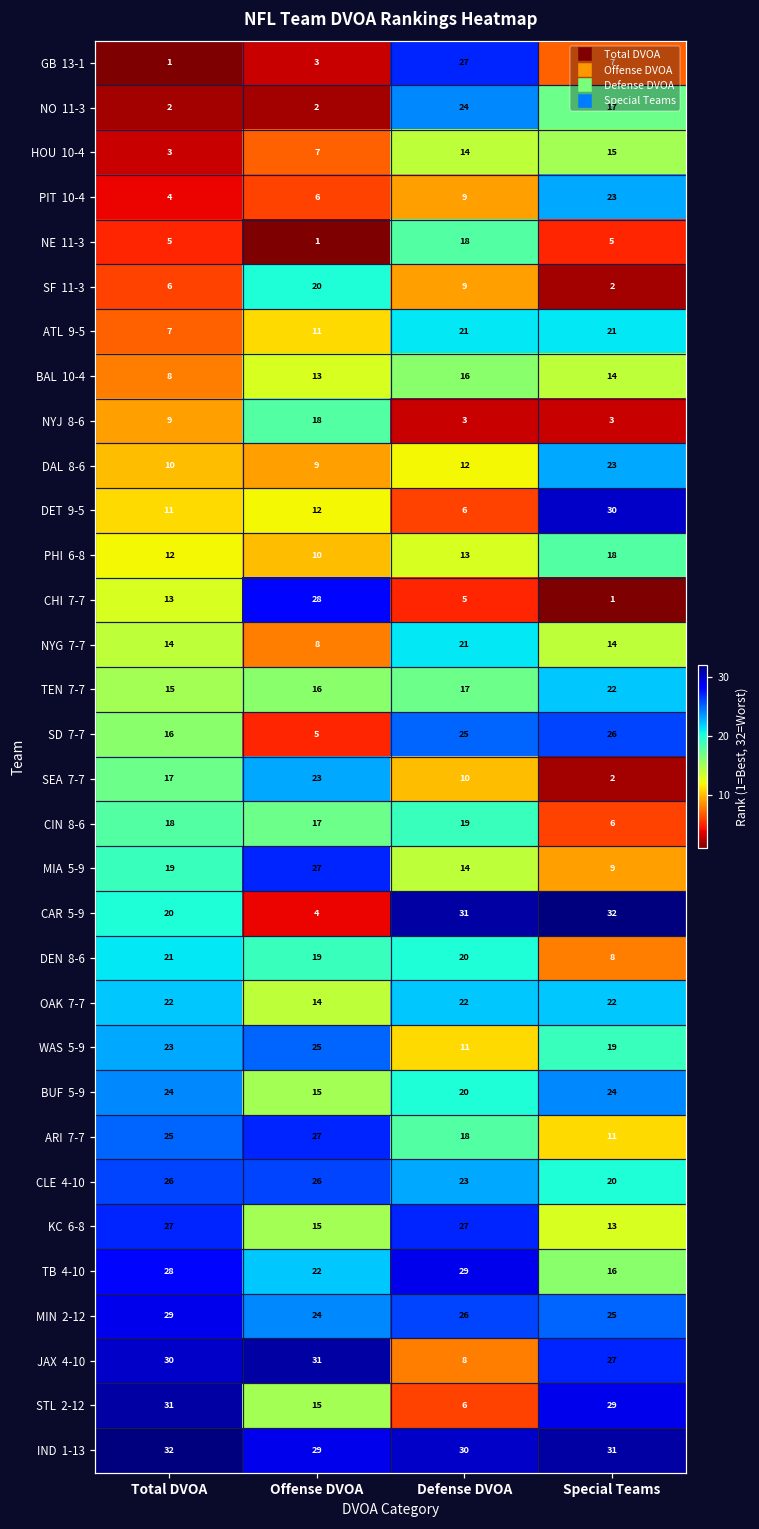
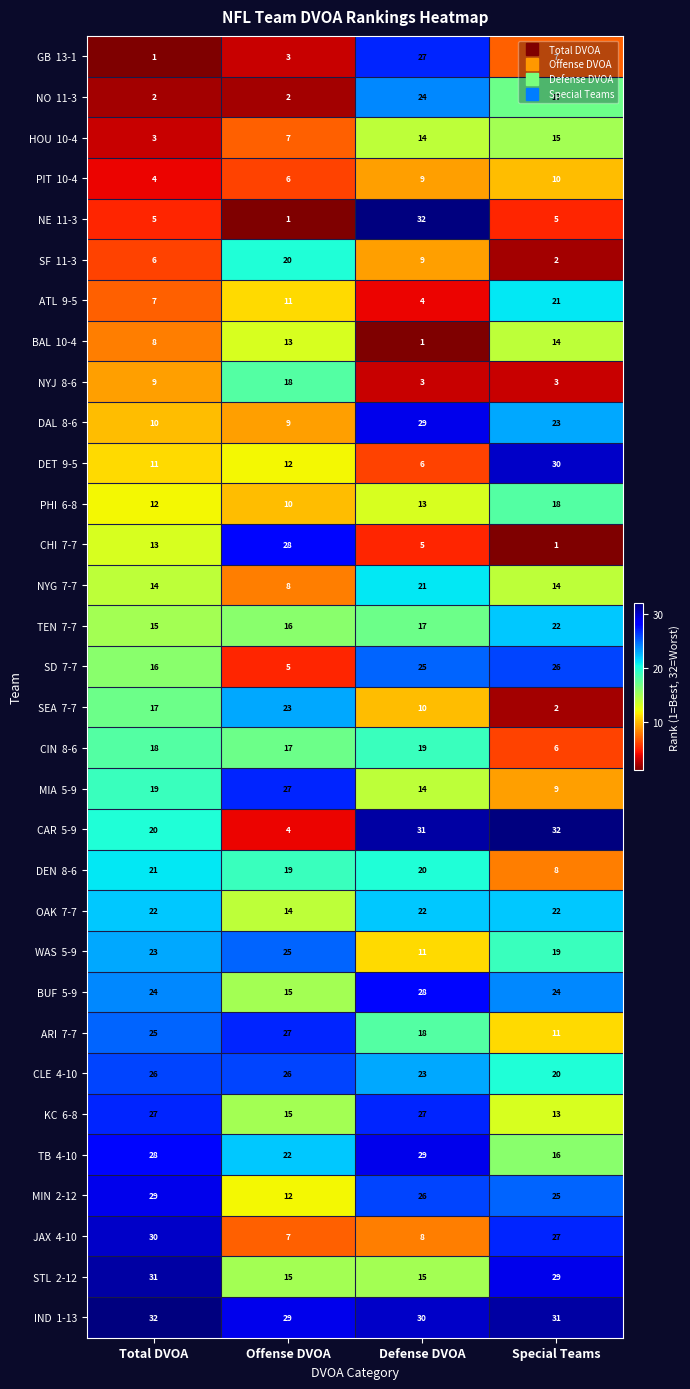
  {
    "GB 13-1": {
      "Total DVOA": 1,
      "Offense DVOA": 3,
      "Defense DVOA": 27
    },
    "NO 11-3": {
      "Total DVOA": 2,
      "Offense DVOA": 2,
      "Defense DVOA": 24
    },
    "HOU 10-4": {
      "Total DVOA": 3,
      "Offense DVOA": 7,
      "Defense DVOA": 14,
      "Special Teams": 15
    },
    "PIT 10-4": {
      "Total DVOA": 4,
      "Offense DVOA": 6,
      "Defense DVOA": 9,
-     "Special Teams": 23
+     "Special Teams": 10
    },
    "NE 11-3": {
      "Total DVOA": 5,
      "Offense DVOA": 1,
-     "Defense DVOA": 18,
+     "Defense DVOA": 32,
      "Special Teams": 5
    },
    "SF 11-3": {
      "Total DVOA": 6,
      "Offense DVOA": 20,
      "Defense DVOA": 9,
      "Special Teams": 2
    },
    "ATL 9-5": {
      "Total DVOA": 7,
      "Offense DVOA": 11,
-     "Defense DVOA": 21,
+     "Defense DVOA": 4,
      "Special Teams": 21
    },
    "BAL 10-4": {
      "Total DVOA": 8,
      "Offense DVOA": 13,
-     "Defense DVOA": 16,
+     "Defense DVOA": 1,
      "Special Teams": 14
    },
    "NYJ 8-6": {
      "Total DVOA": 9,
      "Offense DVOA": 18,
      "Defense DVOA": 3,
      "Special Teams": 3
    },
    "DAL 8-6": {
      "Total DVOA": 10,
      "Offense DVOA": 9,
-     "Defense DVOA": 12,
+     "Defense DVOA": 29,
      "Special Teams": 23
    },
    "DET 9-5": {
      "Total DVOA": 11,
      "Offense DVOA": 12,
      "Defense DVOA": 6,
      "Special Teams": 30
    },
    "PHI 6-8": {
      "Total DVOA": 12,
      "Offense DVOA": 10,
      "Defense DVOA": 13,
      "Special Teams": 18
    },
    "CHI 7-7": {
      "Total DVOA": 13,
      "Offense DVOA": 28,
      "Defense DVOA": 5,
      "Special Teams": 1
    },
    "NYG 7-7": {
      "Total DVOA": 14,
      "Offense DVOA": 8,
      "Defense DVOA": 21,
      "Special Teams": 14
    },
    "TEN 7-7": {
      "Total DVOA": 15,
      "Offense DVOA": 16,
      "Defense DVOA": 17,
      "Special Teams": 22
    },
    "SD 7-7": {
      "Total DVOA": 16,
      "Offense DVOA": 5,
      "Defense DVOA": 25,
      "Special Teams": 26
    },
    "SEA 7-7": {
      "Total DVOA": 17,
      "Offense DVOA": 23,
      "Defense DVOA": 10,
      "Special Teams": 2
    },
    "CIN 8-6": {
      "Total DVOA": 18,
      "Offense DVOA": 17,
      "Defense DVOA": 19,
      "Special Teams": 6
    },
    "MIA 5-9": {
      "Total DVOA": 19,
      "Offense DVOA": 27,
      "Defense DVOA": 14,
      "Special Teams": 9
    },
    "CAR 5-9": {
      "Total DVOA": 20,
      "Offense DVOA": 4,
      "Defense DVOA": 31,
      "Special Teams": 32
    },
    "DEN 8-6": {
      "Total DVOA": 21,
      "Offense DVOA": 19,
      "Defense DVOA": 20,
      "Special Teams": 8
    },
    "OAK 7-7": {
      "Total DVOA": 22,
      "Offense DVOA": 14,
      "Defense DVOA": 22,
      "Special Teams": 22
    },
    "WAS 5-9": {
      "Total DVOA": 23,
      "Offense DVOA": 25,
      "Defense DVOA": 11,
      "Special Teams": 19
    },
    "BUF 5-9": {
      "Total DVOA": 24,
      "Offense DVOA": 15,
-     "Defense DVOA": 20,
+     "Defense DVOA": 28,
      "Special Teams": 24
    },
    "ARI 7-7": {
      "Total DVOA": 25,
      "Offense DVOA": 27,
      "Defense DVOA": 18,
      "Special Teams": 11
    },
    "CLE 4-10": {
      "Total DVOA": 26,
      "Offense DVOA": 26,
      "Defense DVOA": 23,
      "Special Teams": 20
    },
    "KC 6-8": {
      "Total DVOA": 27,
      "Offense DVOA": 15,
      "Defense DVOA": 27,
      "Special Teams": 13
    },
    "TB 4-10": {
      "Total DVOA": 28,
      "Offense DVOA": 22,
      "Defense DVOA": 29,
      "Special Teams": 16
    },
    "MIN 2-12": {
      "Total DVOA": 29,
-     "Offense DVOA": 24,
+     "Offense DVOA": 12,
      "Defense DVOA": 26,
      "Special Teams": 25
    },
    "JAX 4-10": {
      "Total DVOA": 30,
-     "Offense DVOA": 31,
+     "Offense DVOA": 7,
      "Defense DVOA": 8,
      "Special Teams": 27
    },
    "STL 2-12": {
      "Total DVOA": 31,
      "Offense DVOA": 15,
-     "Defense DVOA": 6,
+     "Defense DVOA": 15,
      "Special Teams": 29
    },
    "IND 1-13": {
      "Total DVOA": 32,
      "Offense DVOA": 29,
      "Defense DVOA": 30,
      "Special Teams": 31
    }
  }
